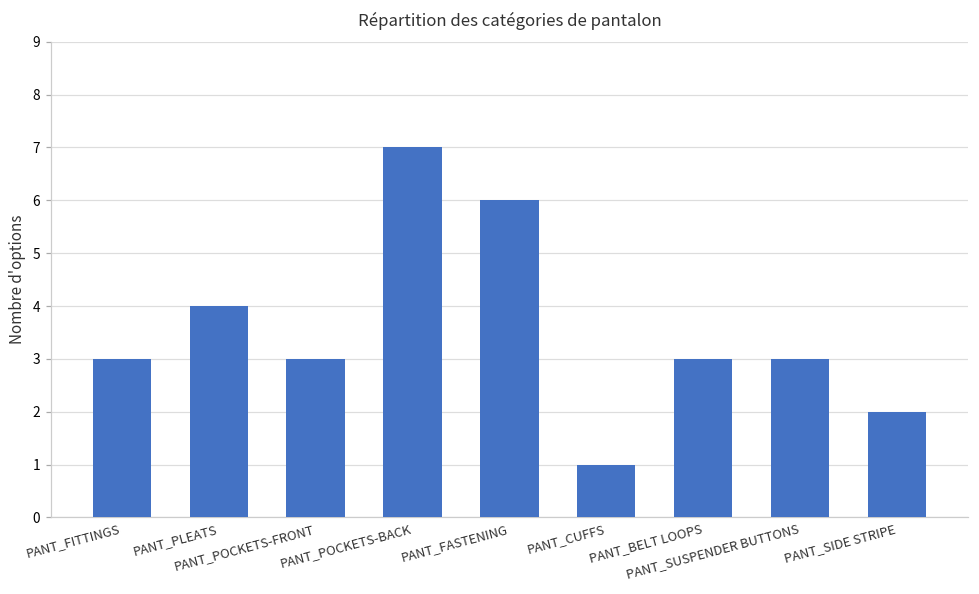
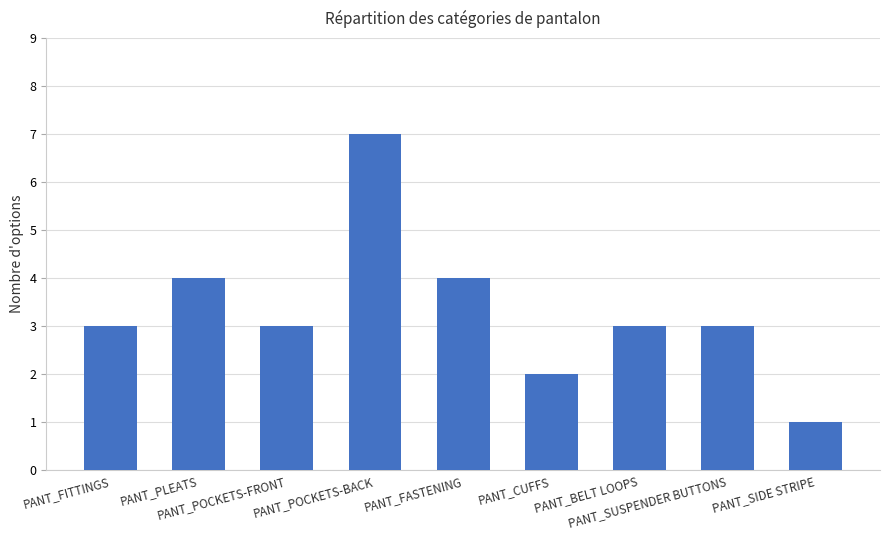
  {
    "PANT_FITTINGS": 3,
    "PANT_PLEATS": 4,
    "PANT_POCKETS-FRONT": 3,
    "PANT_POCKETS-BACK": 7,
-   "PANT_FASTENING": 6,
-   "PANT_CUFFS": 1,
+   "PANT_FASTENING": 4,
+   "PANT_CUFFS": 2,
    "PANT_BELT LOOPS": 3,
    "PANT_SUSPENDER BUTTONS": 3,
-   "PANT_SIDE STRIPE": 2
+   "PANT_SIDE STRIPE": 1
  }
